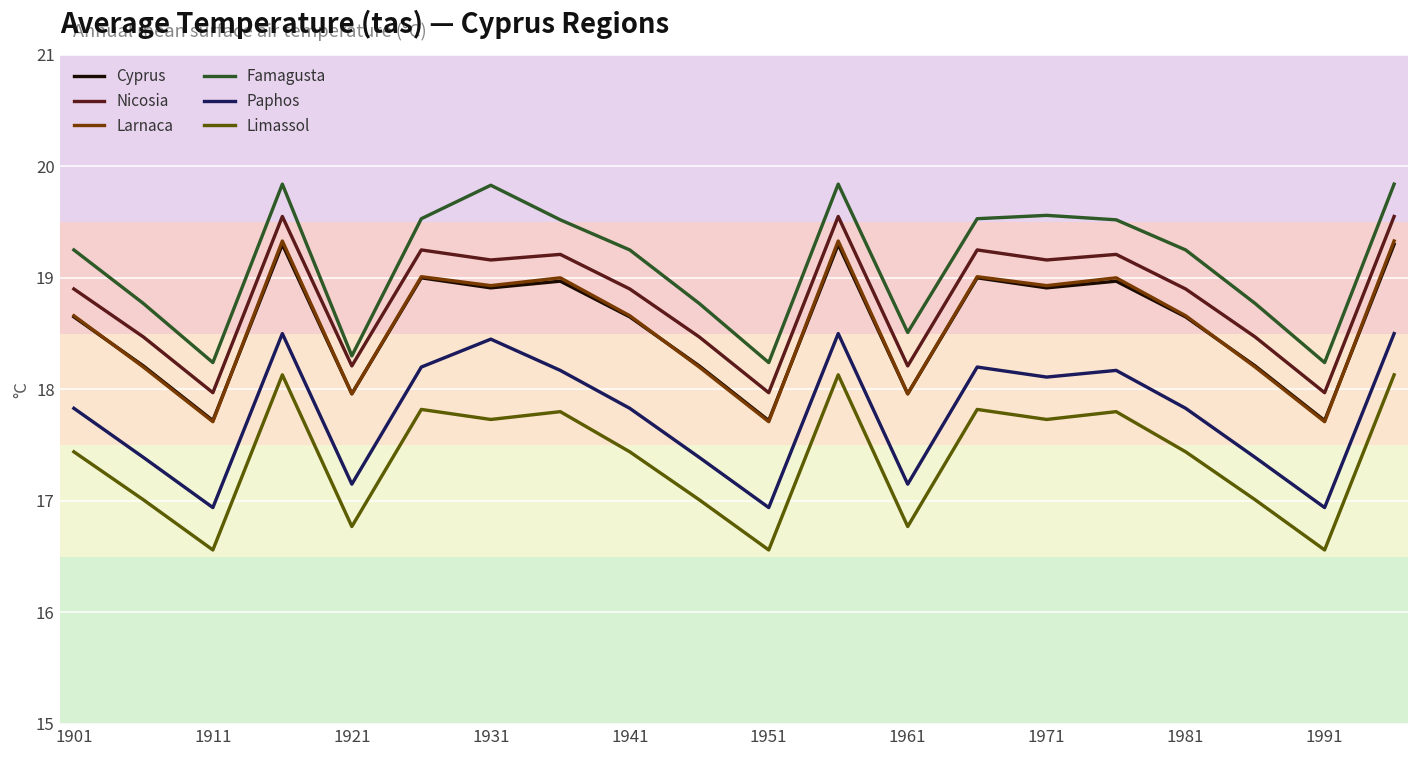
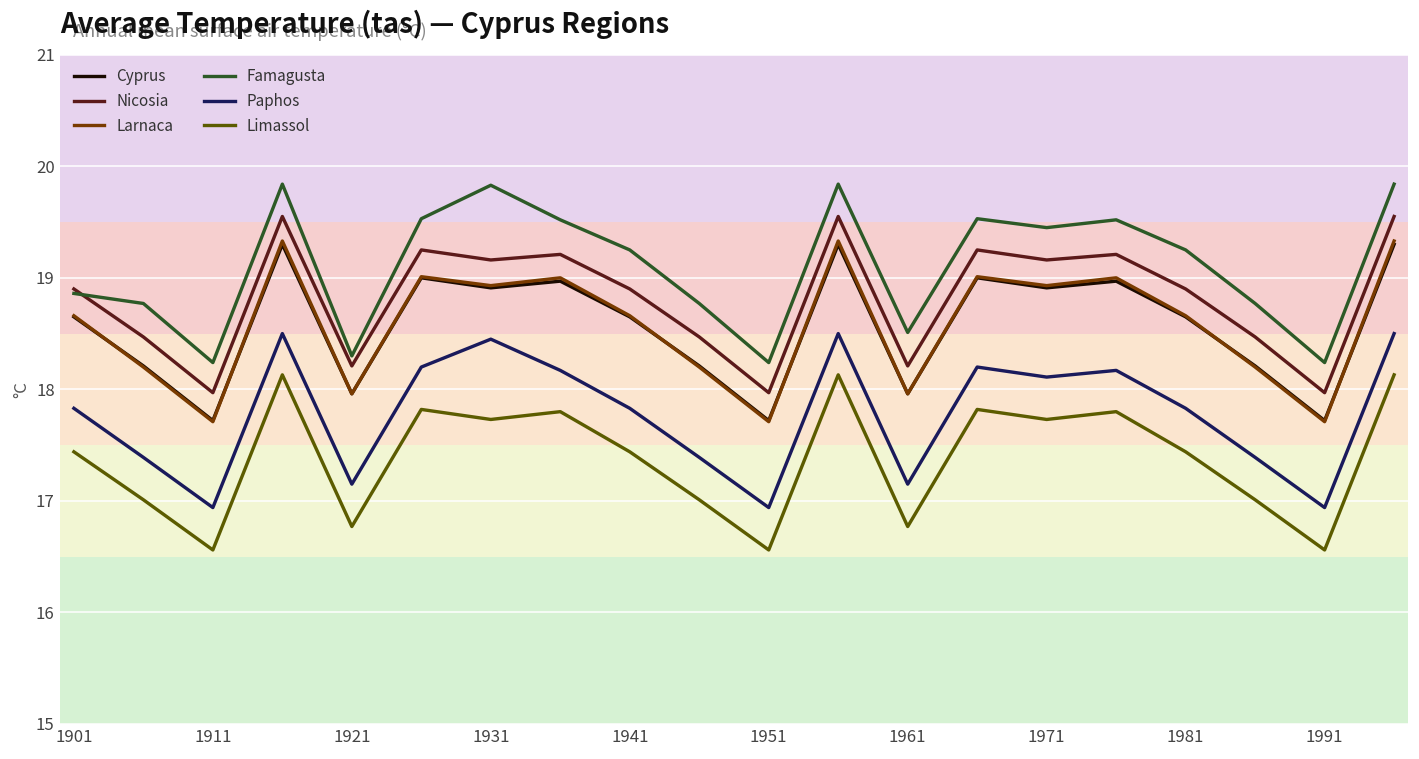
  {
    "Famagusta": {
-     "1901": 19.25,
+     "1901": 18.86,
      "1911": 18.24,
      "1921": 18.30,
      "1931": 19.83,
      "1941": 19.25,
      "1951": 18.24,
      "1961": 18.51,
-     "1971": 19.56,
+     "1971": 19.45,
      "1981": 19.25,
      "1991": 18.24
    },
    "Paphos": {
      "1901": 17.83,
      "1911": 16.94,
      "1921": 17.15,
      "1931": 18.45,
      "1941": 17.83,
      "1951": 16.94,
      "1961": 17.15,
      "1971": 18.11,
      "1981": 17.83,
      "1991": 16.94
    }
  }
